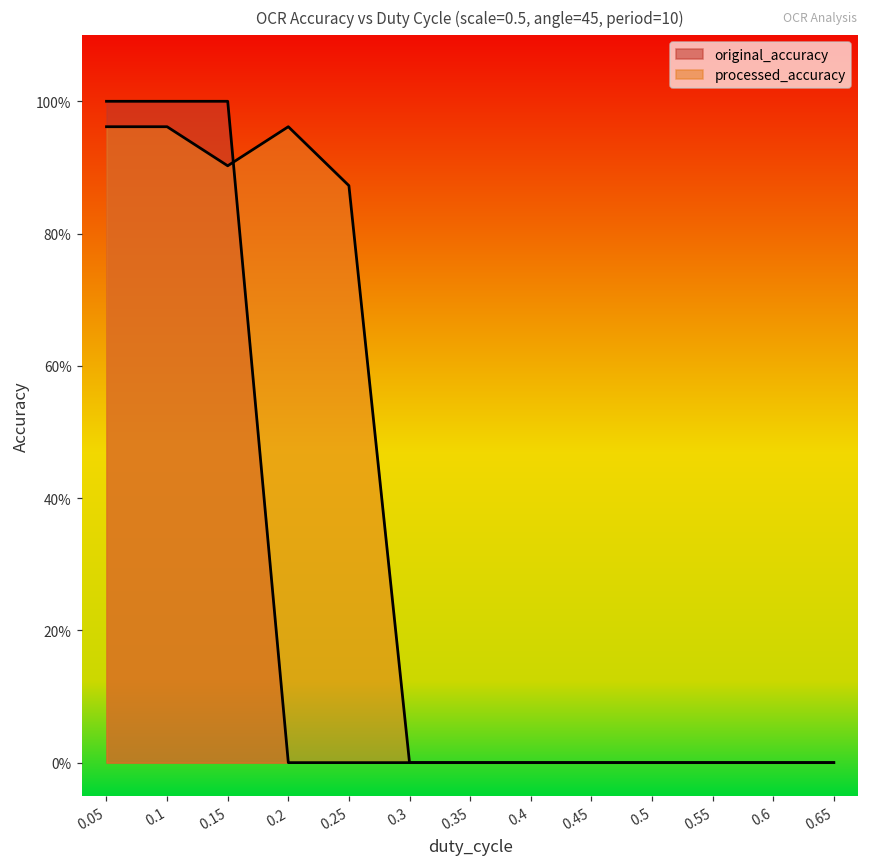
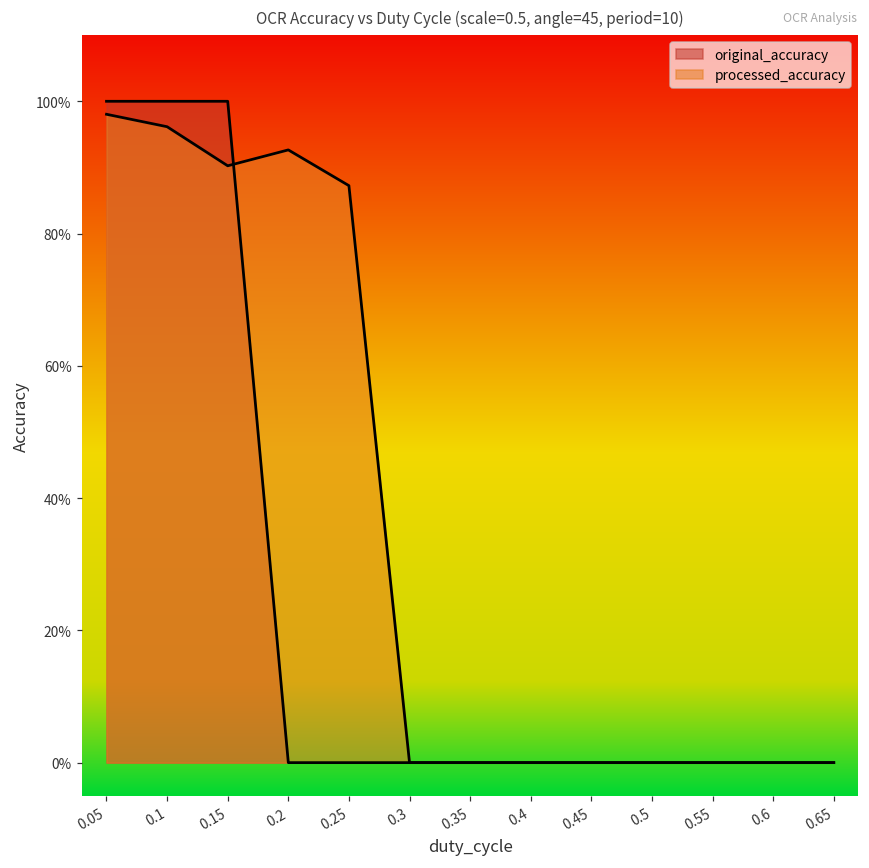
  {
    "original_accuracy": {
      "0.05": "100%",
      "0.1": "100%",
      "0.15": "100%",
      "0.2": "0%",
      "0.25": "0%"
    },
    "processed_accuracy": {
-     "0.05": "96%",
+     "0.05": "98%",
      "0.1": "96%",
      "0.15": "90%",
-     "0.2": "96%",
+     "0.2": "93%",
      "0.25": "87%"
    }
  }
